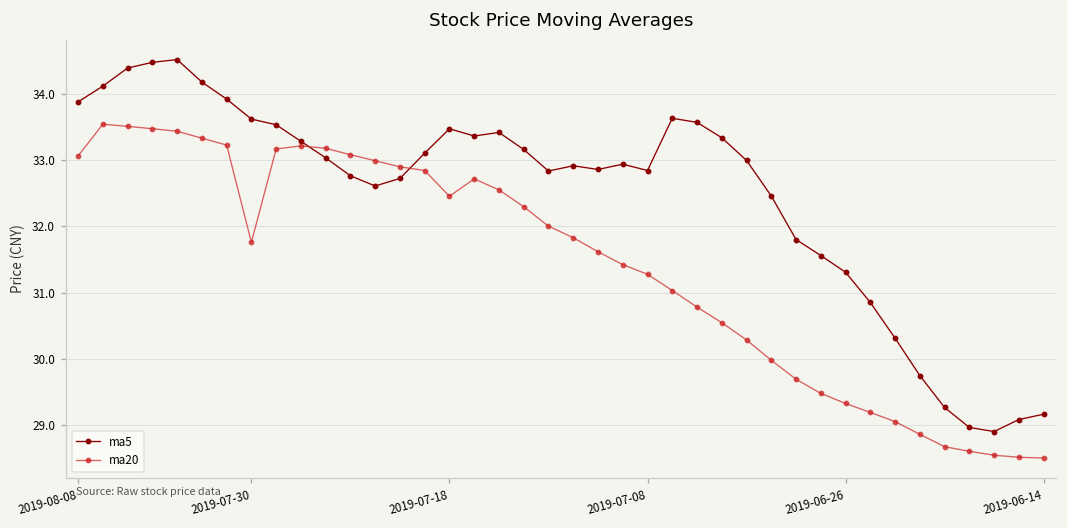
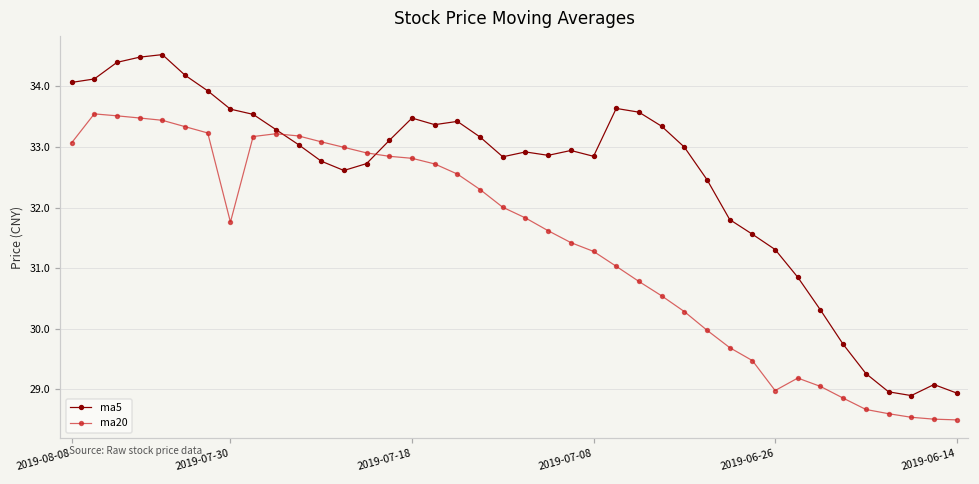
  {
    "ma5": {
-     "2019-08-08": 33.9,
+     "2019-08-08": 34.1,
      "2019-07-30": 33.6,
      "2019-07-18": 33.5,
      "2019-07-08": 32.8,
      "2019-06-26": 31.3,
-     "2019-06-14": 29.2
+     "2019-06-14": 28.9
    },
    "ma20": {
      "2019-08-08": 33.1,
      "2019-07-30": 31.8,
-     "2019-07-18": 32.5,
+     "2019-07-18": 32.8,
      "2019-07-08": 31.3,
-     "2019-06-26": 29.3,
+     "2019-06-26": 29.0,
      "2019-06-14": 28.5
    }
  }
